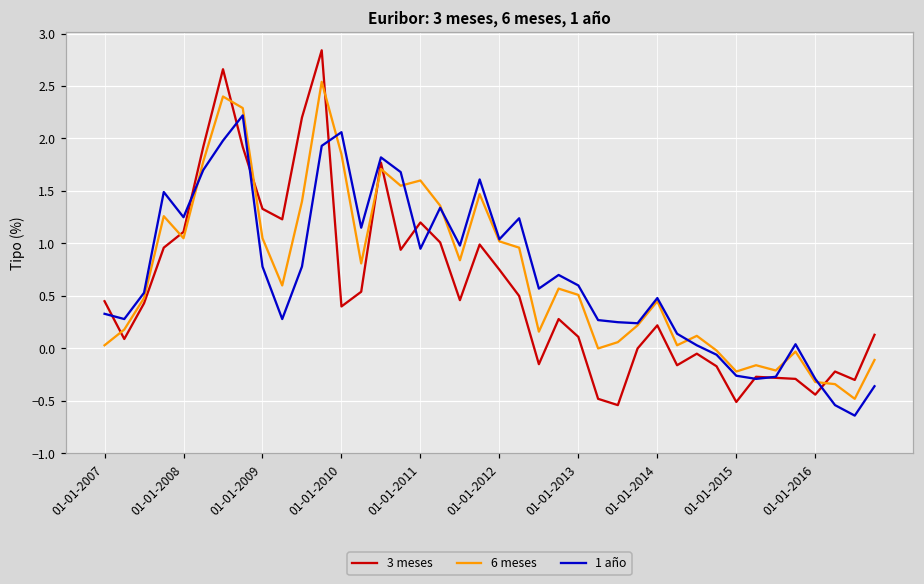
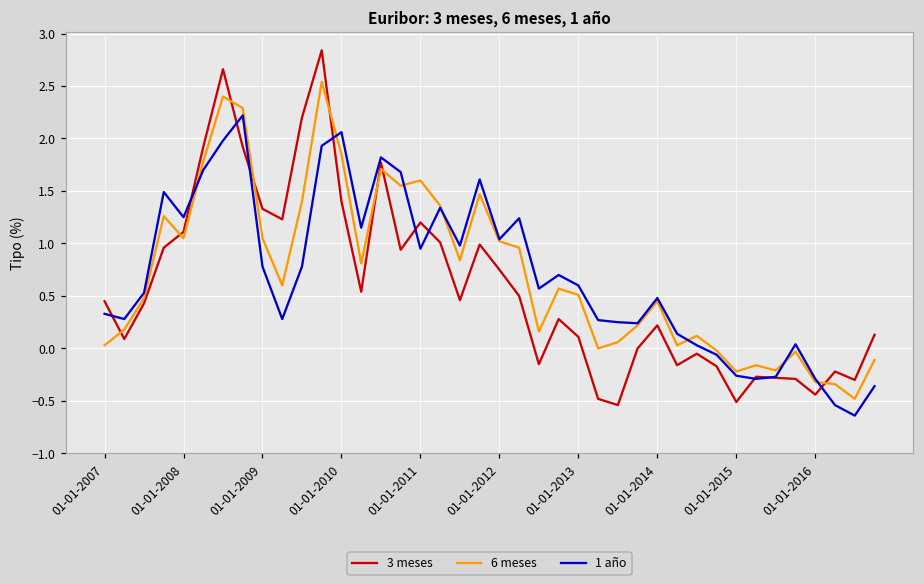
  {
    "3 meses": {
      "01-01-2007": 0.5,
      "01-01-2008": 1.1,
      "01-01-2009": 1.3,
-     "01-01-2010": 0.4,
+     "01-01-2010": 1.4,
      "01-01-2011": 1.2,
      "01-01-2012": 0.8,
      "01-01-2013": 0.1,
      "01-01-2014": 0.2,
      "01-01-2015": -0.5,
      "01-01-2016": -0.4
    },
    "6 meses": {
      "01-01-2007": 0.0,
      "01-01-2008": 1.1,
      "01-01-2009": 1.1,
      "01-01-2010": 1.9,
      "01-01-2011": 1.6,
      "01-01-2013": 0.5,
      "01-01-2014": 0.5,
      "01-01-2015": -0.2,
      "01-01-2016": -0.3
    },
    "1 año": {
      "01-01-2007": 0.3,
      "01-01-2008": 1.3,
      "01-01-2009": 0.8,
      "01-01-2010": 2.1,
      "01-01-2011": 1.0,
      "01-01-2013": 0.6,
      "01-01-2014": 0.5,
      "01-01-2015": -0.3,
      "01-01-2016": -0.3
    }
  }
